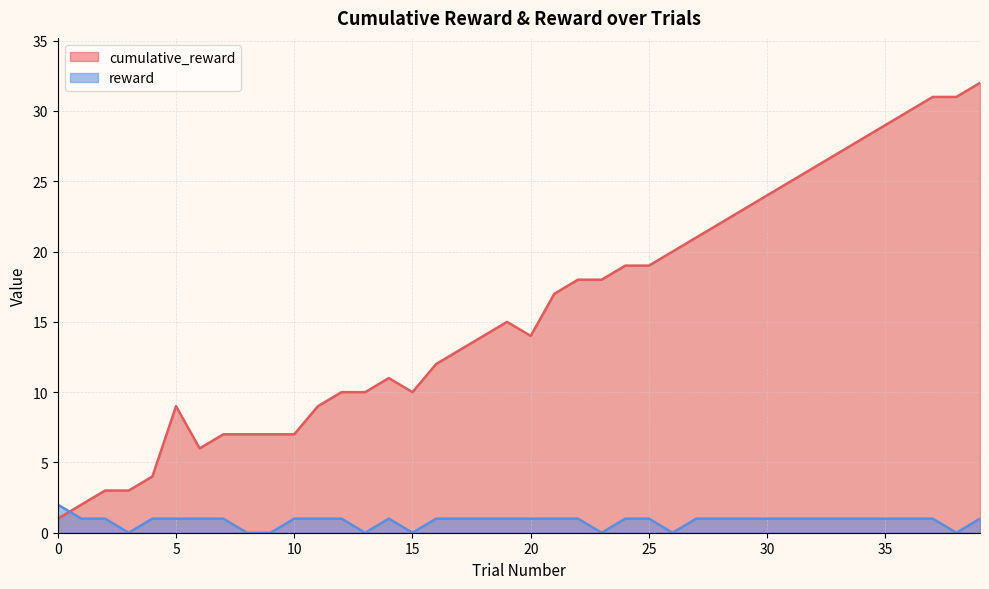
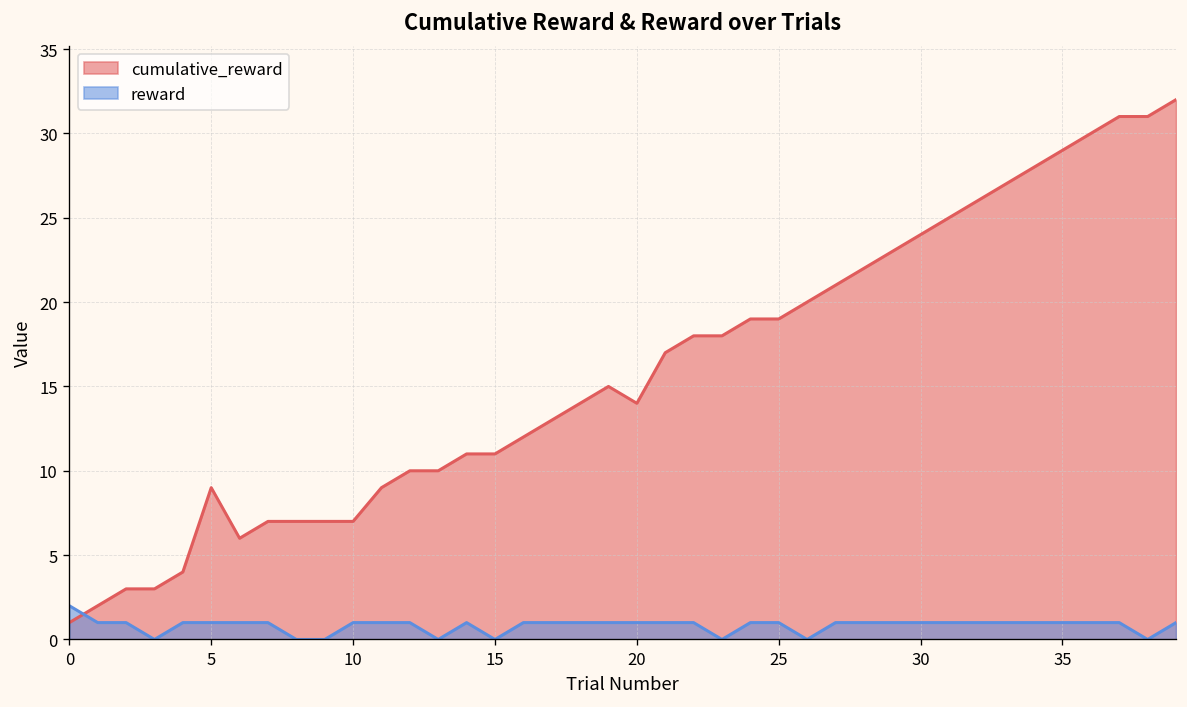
  {
    "cumulative_reward": {
      "0": 1,
      "5": 9,
      "10": 7,
-     "15": 10,
+     "15": 11,
      "20": 14,
      "25": 19,
      "30": 24,
      "35": 29
    },
    "reward": {
      "0": 2,
      "5": 1,
      "10": 1,
      "15": 0,
      "20": 1,
      "25": 1,
      "30": 1,
      "35": 1
    }
  }
